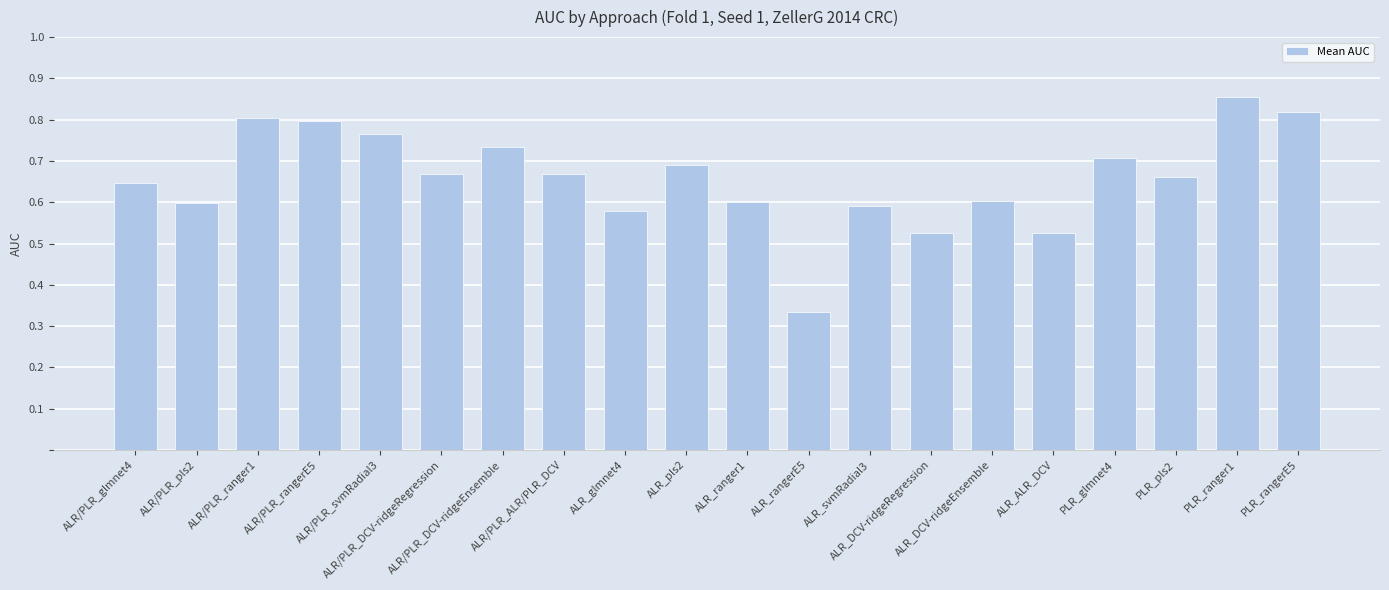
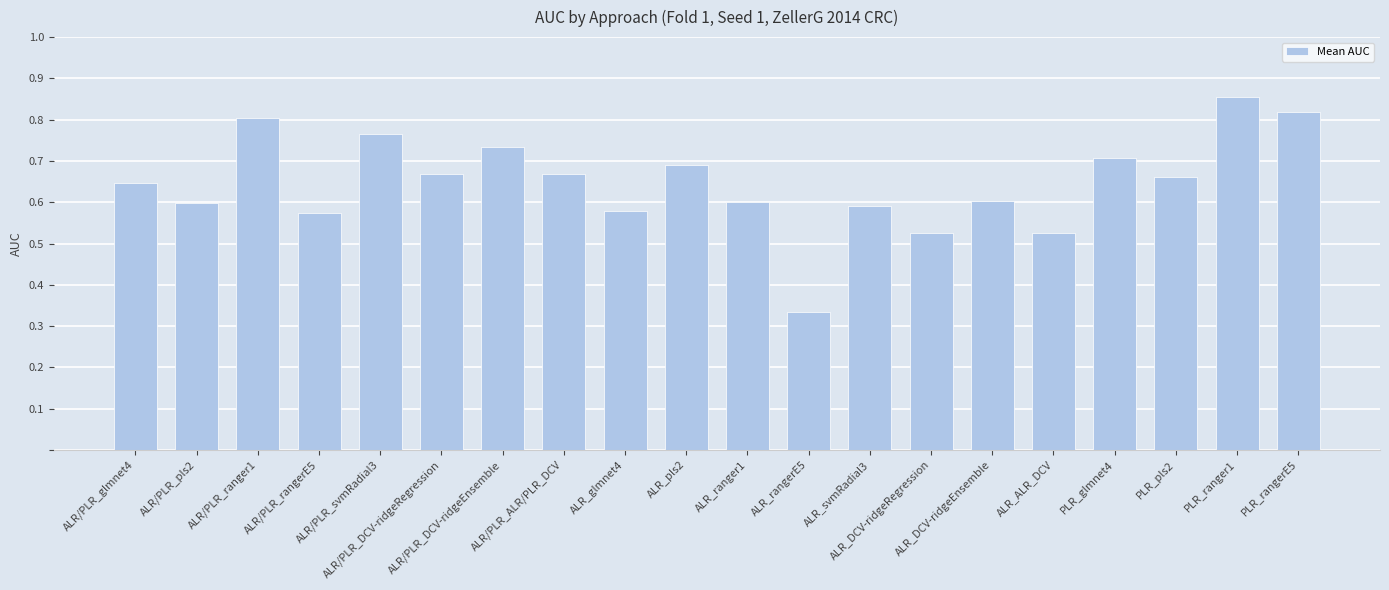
  {
    "ALR/PLR_glmnet4": 0.65,
    "ALR/PLR_pls2": 0.60,
    "ALR/PLR_ranger1": 0.81,
-   "ALR/PLR_rangerE5": 0.80,
+   "ALR/PLR_rangerE5": 0.57,
    "ALR/PLR_svmRadial3": 0.76,
    "ALR/PLR_DCV-ridgeRegression": 0.67,
    "ALR/PLR_DCV-ridgeEnsemble": 0.73,
    "ALR/PLR_ALR/PLR_DCV": 0.67,
    "ALR_glmnet4": 0.58,
    "ALR_pls2": 0.69,
    "ALR_ranger1": 0.60,
    "ALR_rangerE5": 0.33,
    "ALR_svmRadial3": 0.59,
    "ALR_DCV-ridgeRegression": 0.52,
    "ALR_DCV-ridgeEnsemble": 0.60,
    "ALR_ALR_DCV": 0.52,
    "PLR_glmnet4": 0.71,
    "PLR_pls2": 0.66,
    "PLR_ranger1": 0.86,
    "PLR_rangerE5": 0.82
  }
